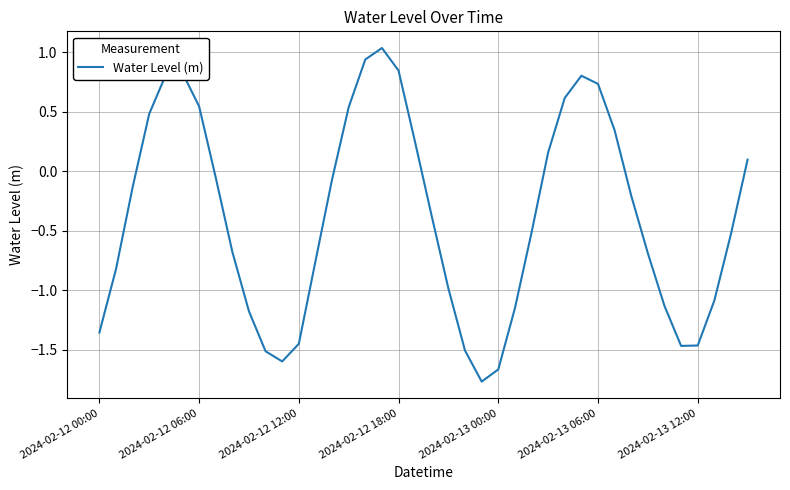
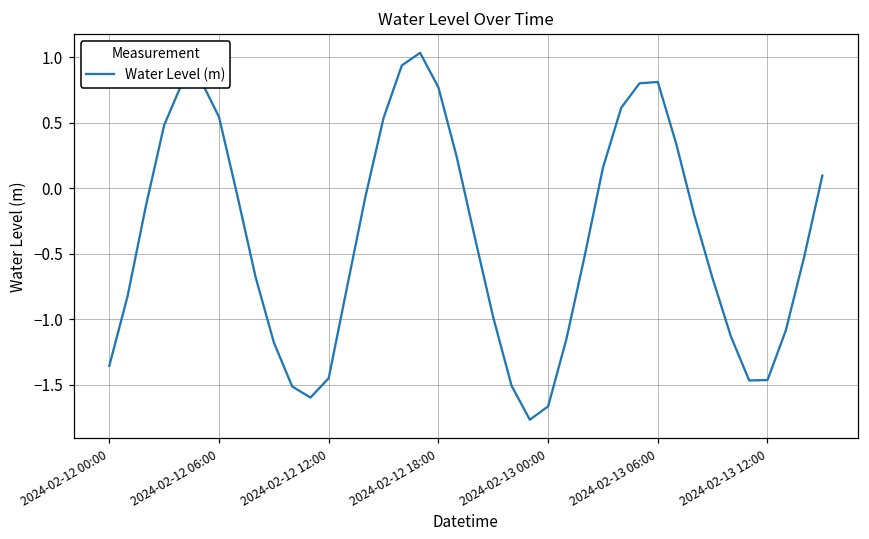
  {
    "2024-02-12 00:00": -1.36,
    "2024-02-12 06:00": 0.54,
    "2024-02-12 12:00": -1.45,
-   "2024-02-12 18:00": 0.84,
+   "2024-02-12 18:00": 0.77,
    "2024-02-13 00:00": -1.67,
-   "2024-02-13 06:00": 0.73,
+   "2024-02-13 06:00": 0.81,
    "2024-02-13 12:00": -1.47
  }
